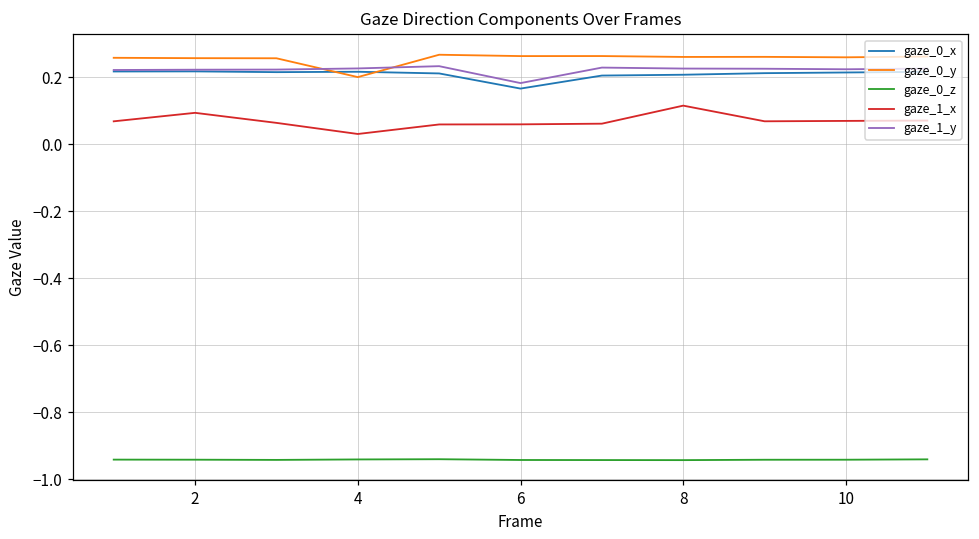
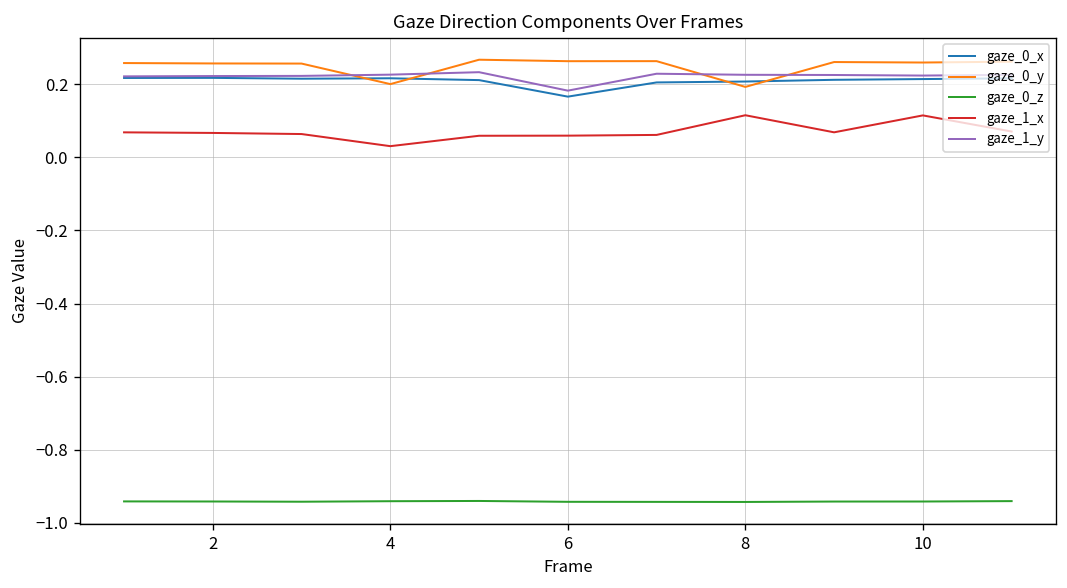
  {
    "gaze_0_x": {
      "4": 0.22,
      "6": 0.17,
      "8": 0.21,
      "10": 0.21
    },
    "gaze_0_y": {
      "2": 0.26,
      "4": 0.20,
      "6": 0.26,
-     "8": 0.26,
+     "8": 0.19,
      "10": 0.26
    },
    "gaze_0_z": {
      "2": -0.94,
      "4": -0.94,
      "6": -0.94,
      "8": -0.94,
      "10": -0.94
    },
    "gaze_1_x": {
-     "2": 0.09,
+     "2": 0.07,
      "4": 0.03,
      "6": 0.06,
      "8": 0.12,
-     "10": 0.07
+     "10": 0.11
    },
    "gaze_1_y": {
      "4": 0.23,
      "6": 0.18,
      "8": 0.23,
      "10": 0.22
    }
  }
